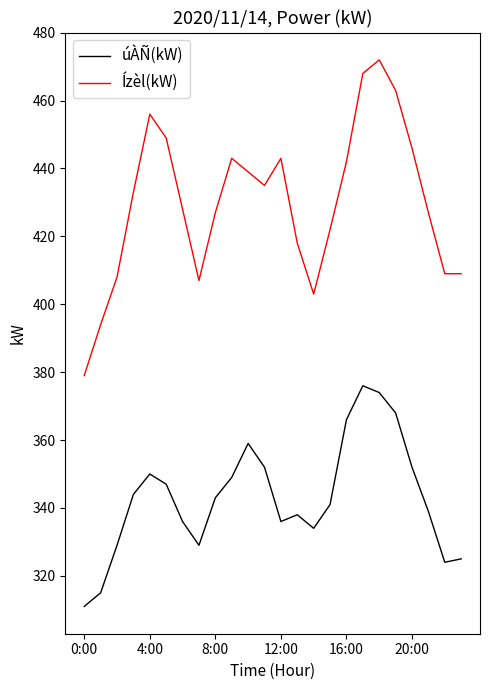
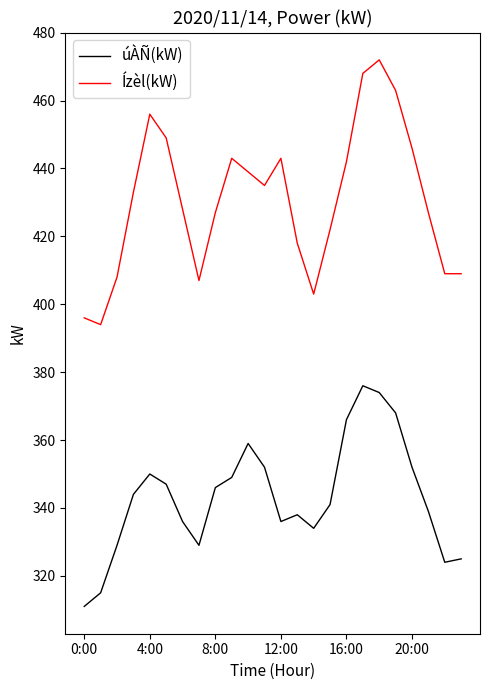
  {
    "úÀÑ(kW)": {
      "0:00": 311,
      "4:00": 350,
-     "8:00": 343,
+     "8:00": 346,
      "12:00": 336,
      "16:00": 366,
      "20:00": 352
    },
    "Ízèl(kW)": {
-     "0:00": 379,
+     "0:00": 396,
      "4:00": 456,
      "8:00": 427,
      "12:00": 443,
      "16:00": 442,
      "20:00": 446
    }
  }
